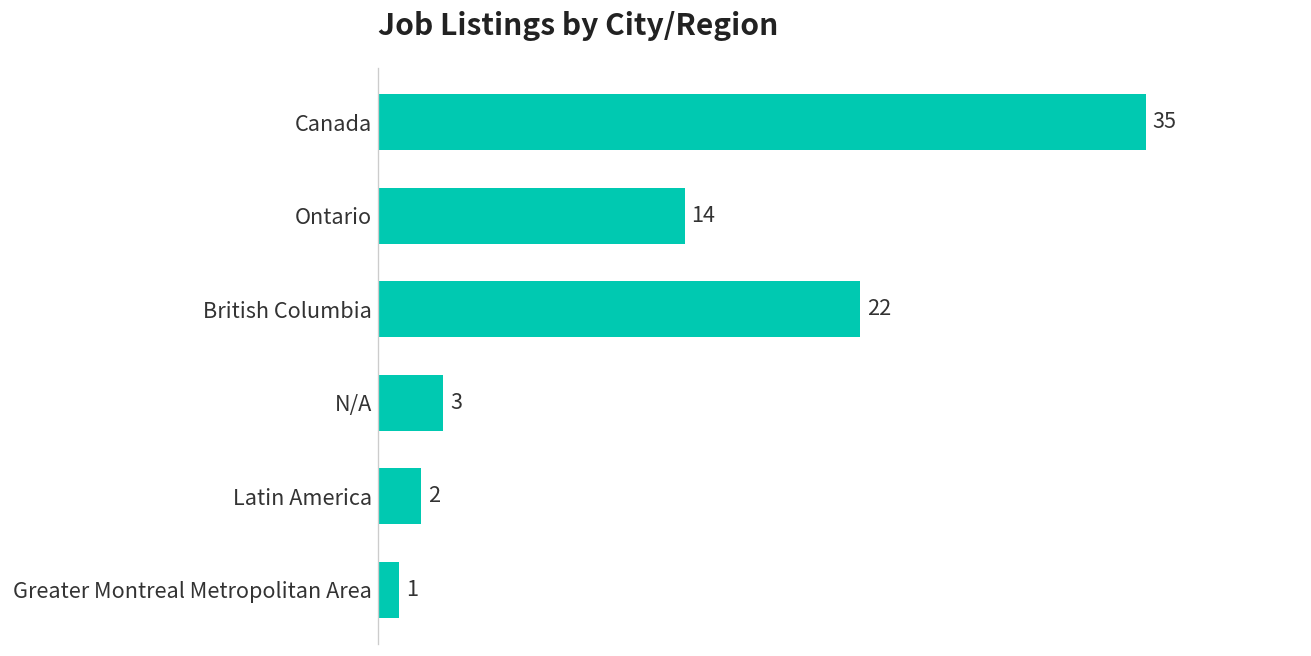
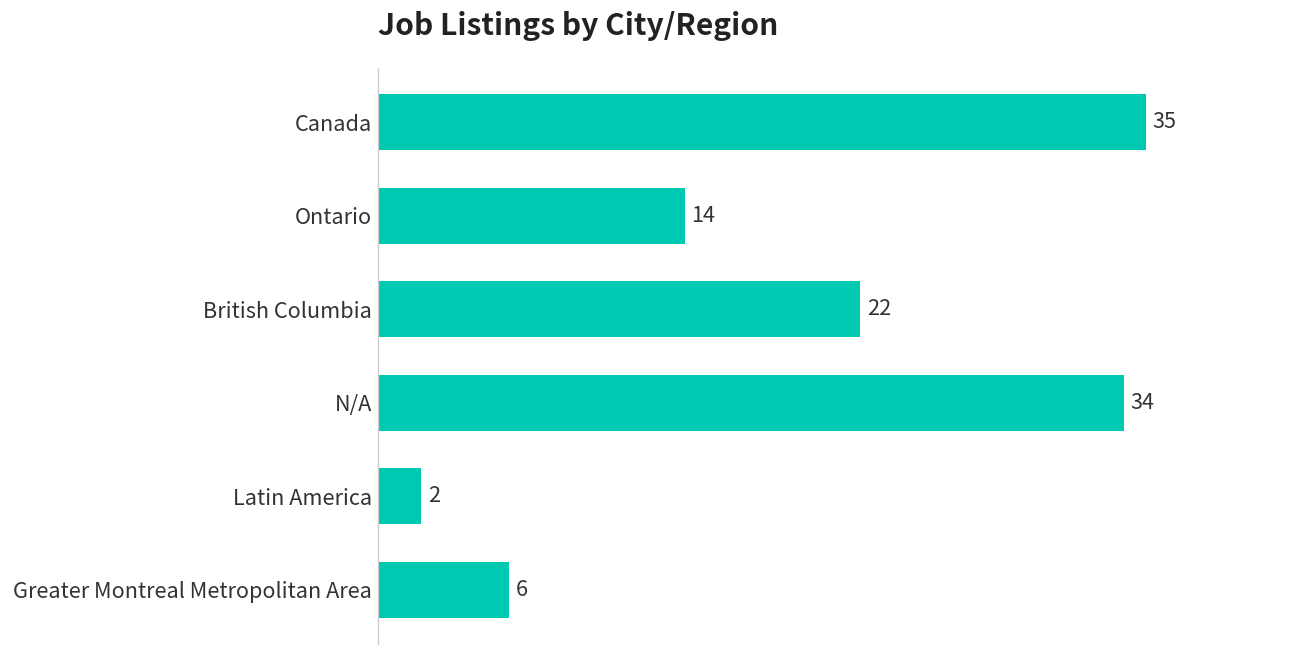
  {
    "Canada": 35,
    "Ontario": 14,
    "British Columbia": 22,
-   "N/A": 3,
+   "N/A": 34,
    "Latin America": 2,
-   "Greater Montreal Metropolitan Area": 1
+   "Greater Montreal Metropolitan Area": 6
  }
